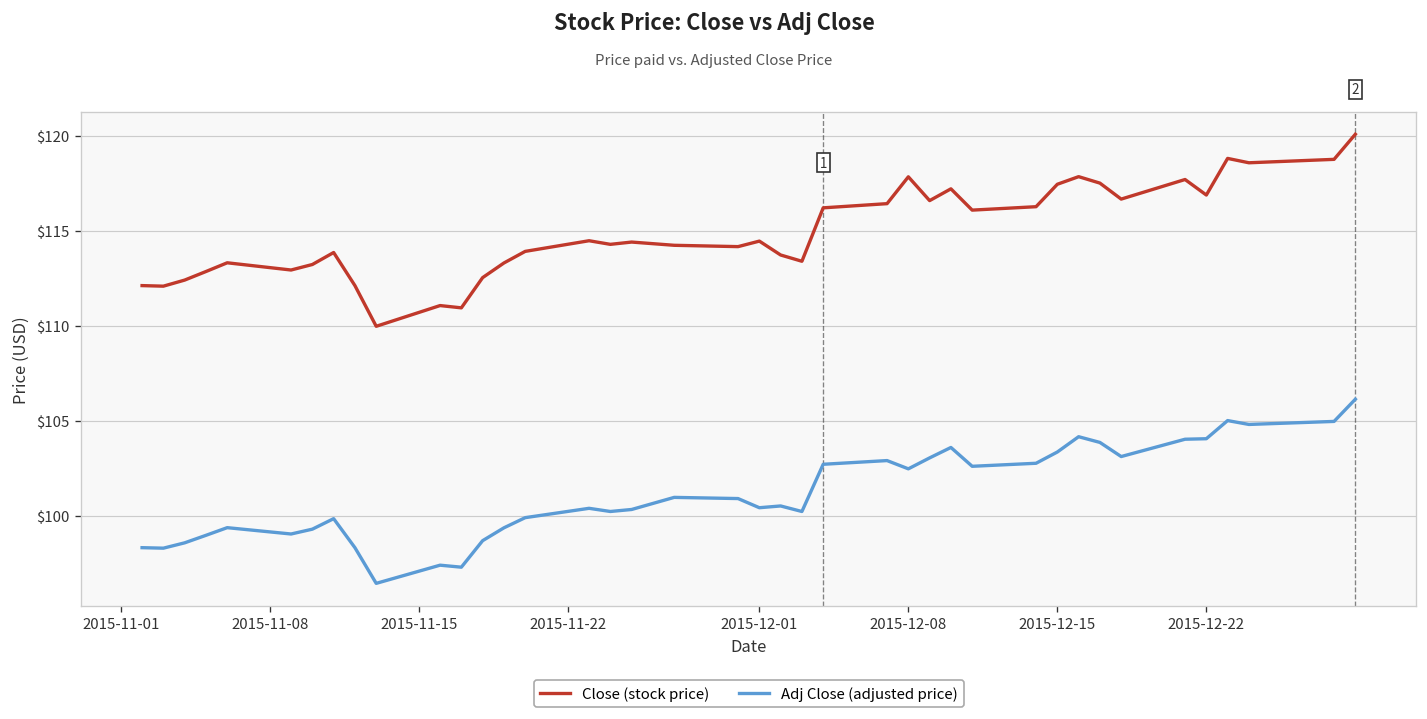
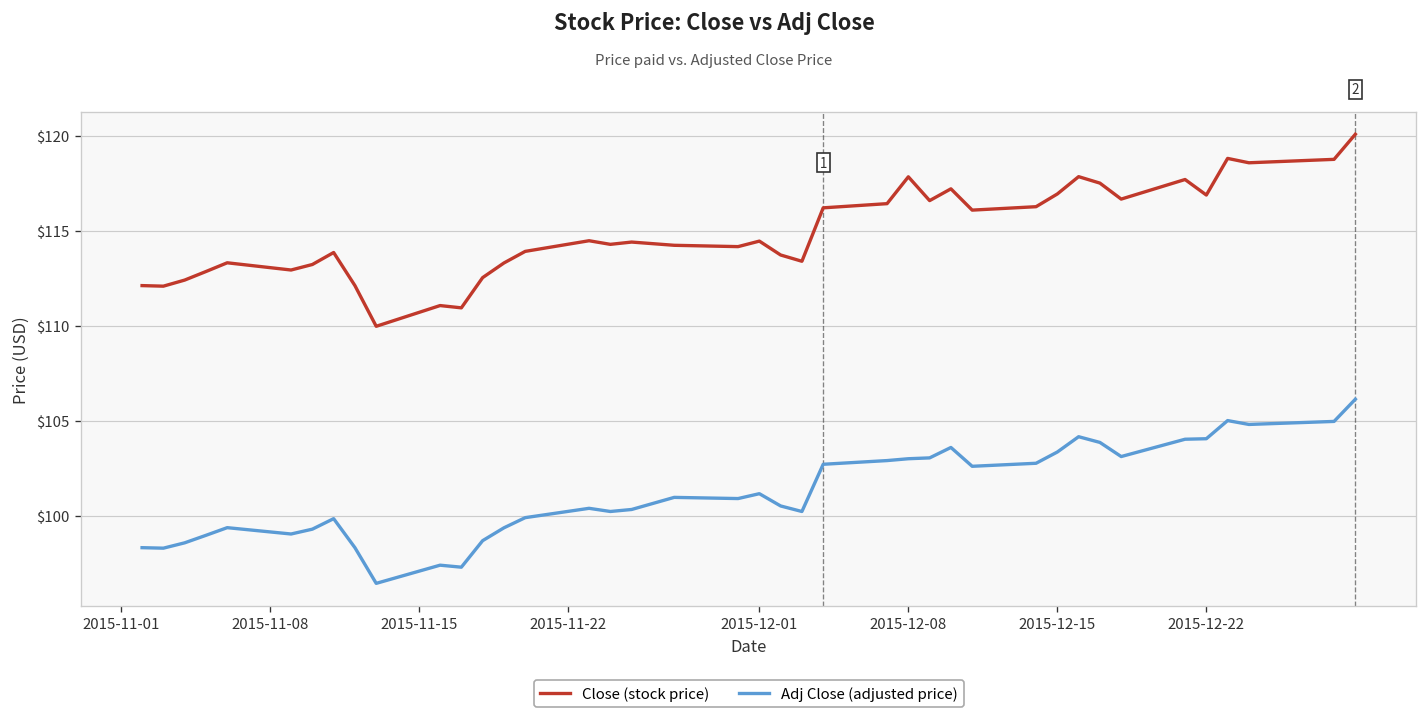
  {
    "Close (stock price)": {
      "2015-12-01": "$114.4",
      "2015-12-08": "$117.8",
-     "2015-12-15": "$117.4",
+     "2015-12-15": "$116.9",
      "2015-12-22": "$116.9"
    },
    "Adj Close (adjusted price)": {
-     "2015-12-01": "$100.4",
-     "2015-12-08": "$102.5",
+     "2015-12-01": "$101.2",
+     "2015-12-08": "$103.0",
      "2015-12-15": "$103.4",
      "2015-12-22": "$104.1"
    }
  }
